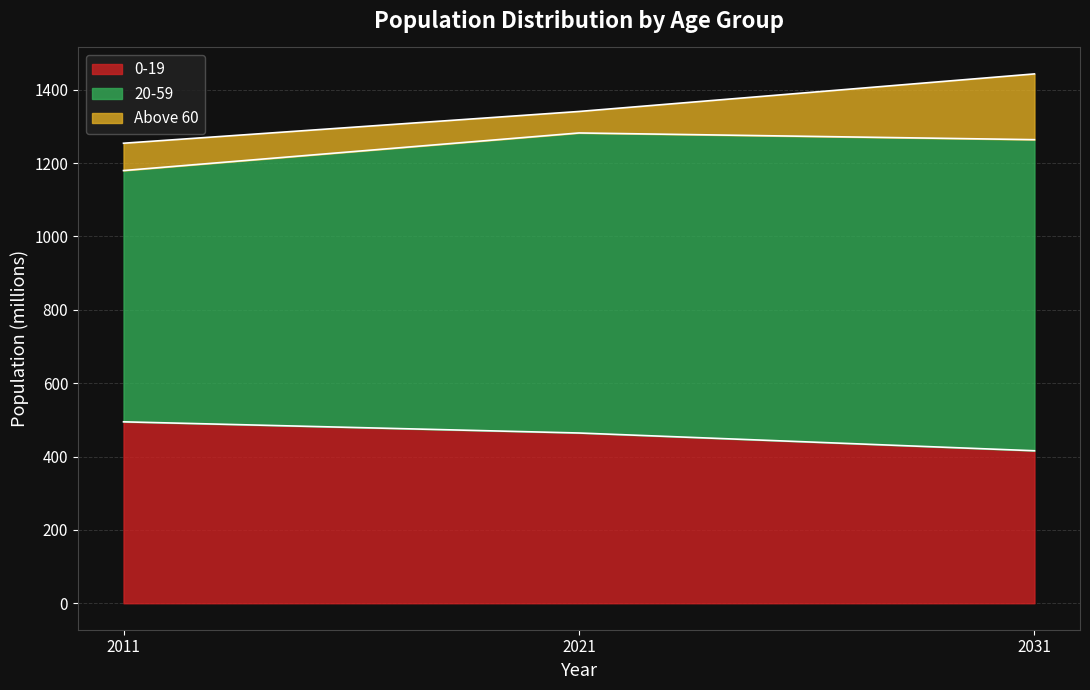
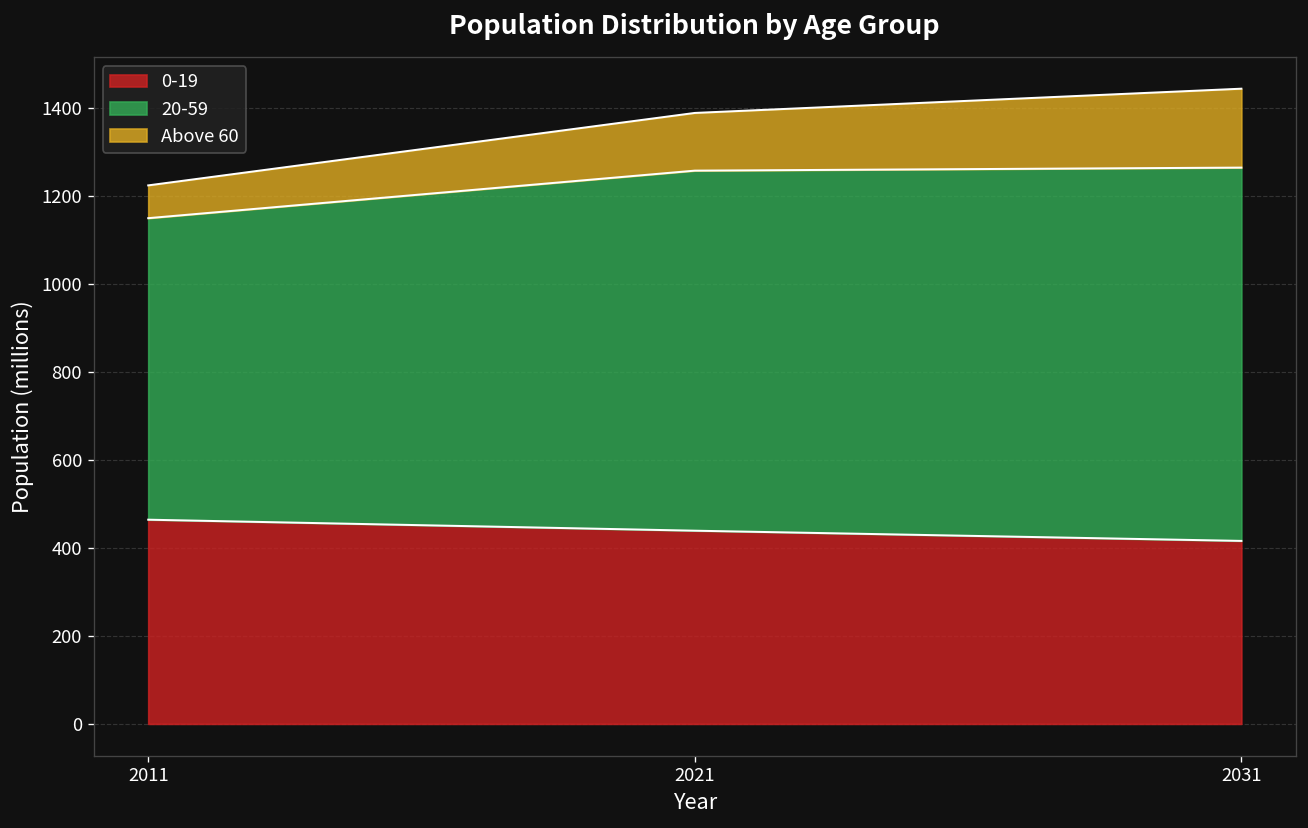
  {
    "0-19": {
-     "2011": 490,
-     "2021": 460,
+     "2011": 460,
+     "2021": 440,
      "2031": 420
    },
    "20-59": {
      "2011": 690,
      "2021": 820,
      "2031": 850
    },
    "Above 60": {
      "2011": 70,
-     "2021": 60,
+     "2021": 130,
      "2031": 180
    }
  }
